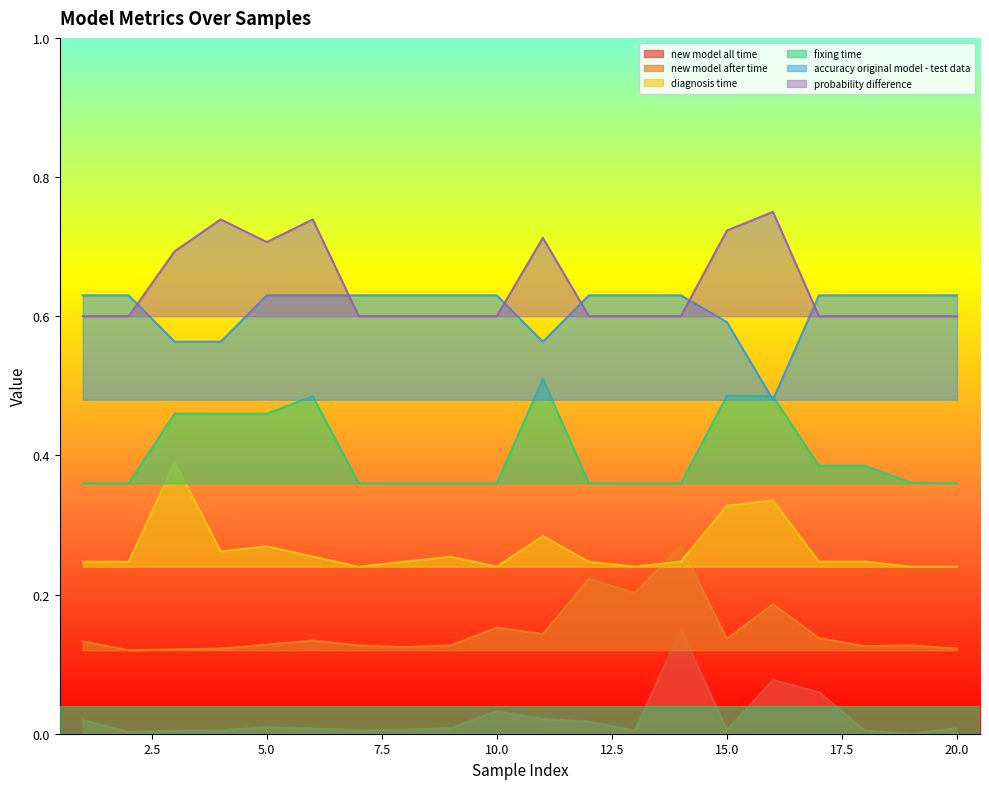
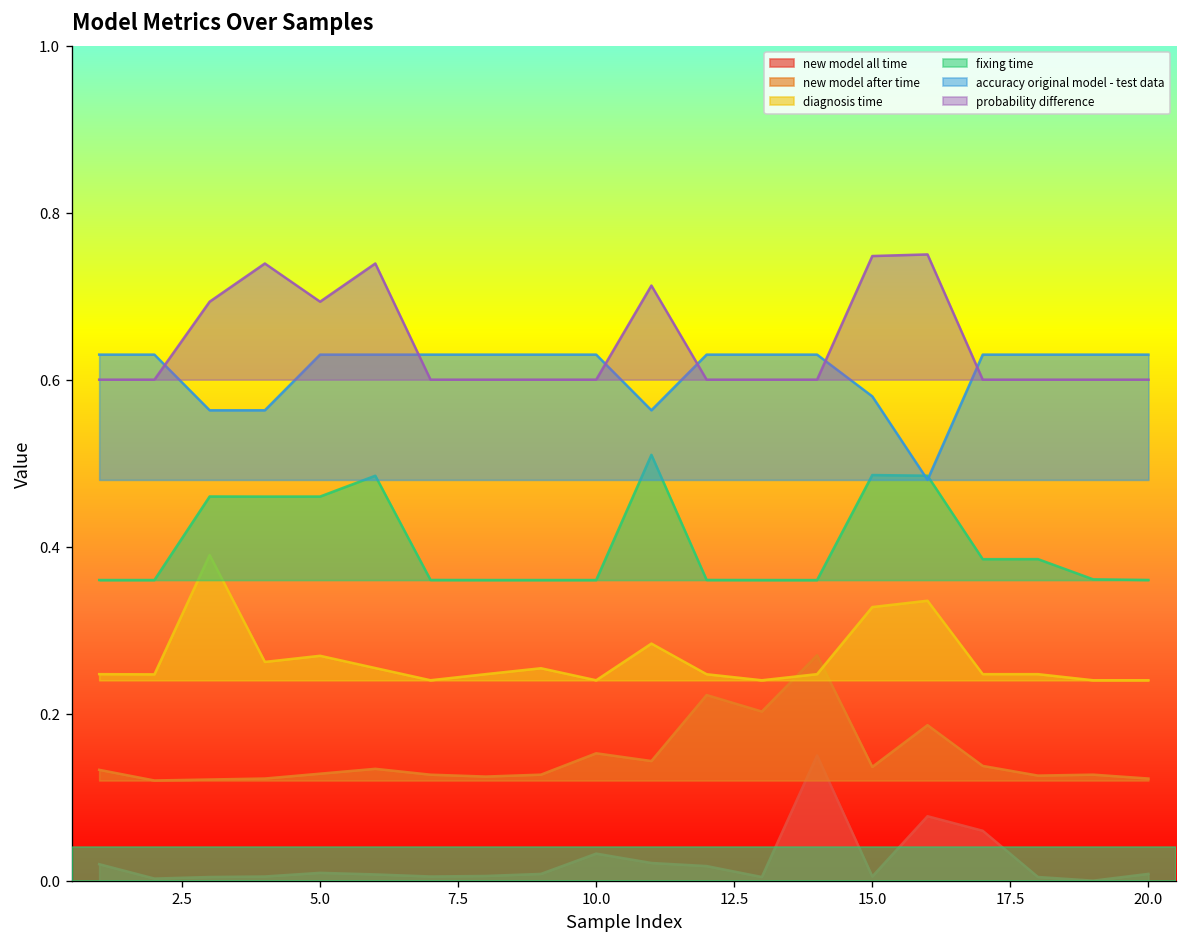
  {
    "diagnosis time": {
      "5.0": 0.27,
      "10.0": 0.24,
      "15.0": 0.33,
      "20.0": 0.24
    },
    "fixing time": {
      "5.0": 0.46,
      "10.0": 0.36,
      "15.0": 0.49,
      "20.0": 0.36
    },
    "accuracy original model - test data": {
      "5.0": 0.63,
      "10.0": 0.63,
-     "15.0": 0.59,
+     "15.0": 0.58,
      "20.0": 0.63
    },
    "probability difference": {
-     "5.0": 0.71,
+     "5.0": 0.69,
      "10.0": 0.60,
-     "15.0": 0.72,
+     "15.0": 0.75,
      "20.0": 0.60
    }
  }
